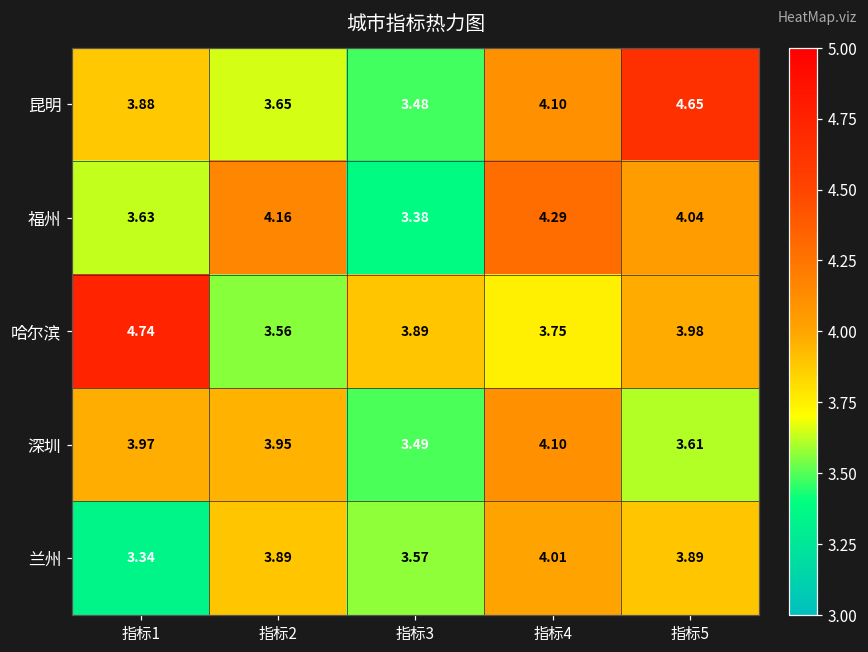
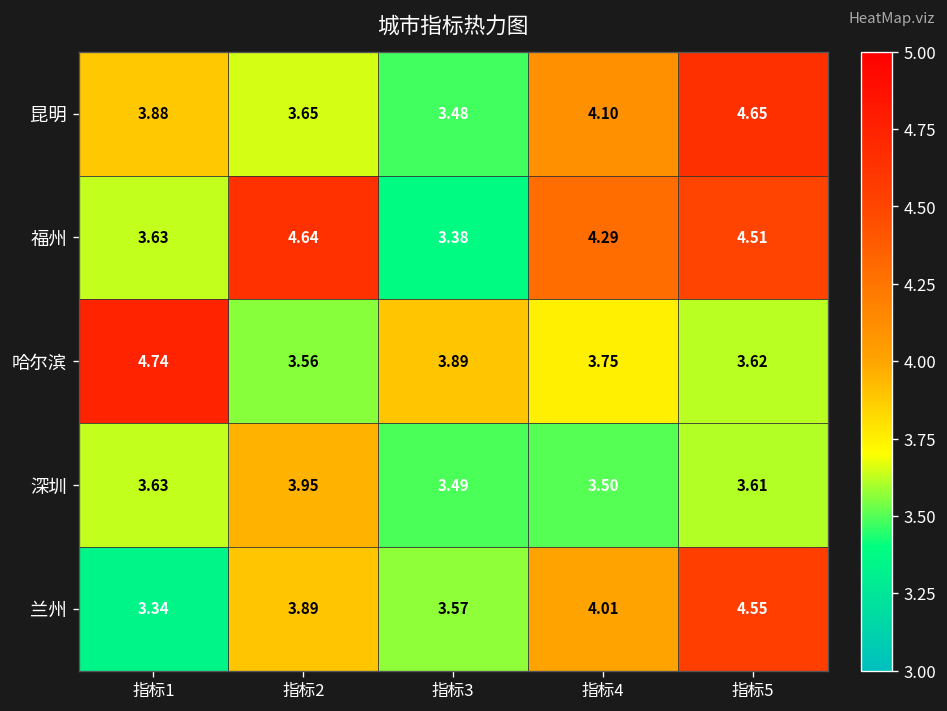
  {
    "昆明": {
      "指标1": 3.88,
      "指标2": 3.65,
      "指标3": 3.48,
      "指标4": 4.10,
      "指标5": 4.65
    },
    "福州": {
      "指标1": 3.63,
-     "指标2": 4.16,
+     "指标2": 4.64,
      "指标3": 3.38,
      "指标4": 4.29,
-     "指标5": 4.04
+     "指标5": 4.51
    },
    "哈尔滨": {
      "指标1": 4.74,
      "指标2": 3.56,
      "指标3": 3.89,
      "指标4": 3.75,
-     "指标5": 3.98
+     "指标5": 3.62
    },
    "深圳": {
-     "指标1": 3.97,
+     "指标1": 3.63,
      "指标2": 3.95,
      "指标3": 3.49,
-     "指标4": 4.10,
+     "指标4": 3.50,
      "指标5": 3.61
    },
    "兰州": {
      "指标1": 3.34,
      "指标2": 3.89,
      "指标3": 3.57,
      "指标4": 4.01,
-     "指标5": 3.89
+     "指标5": 4.55
    }
  }
